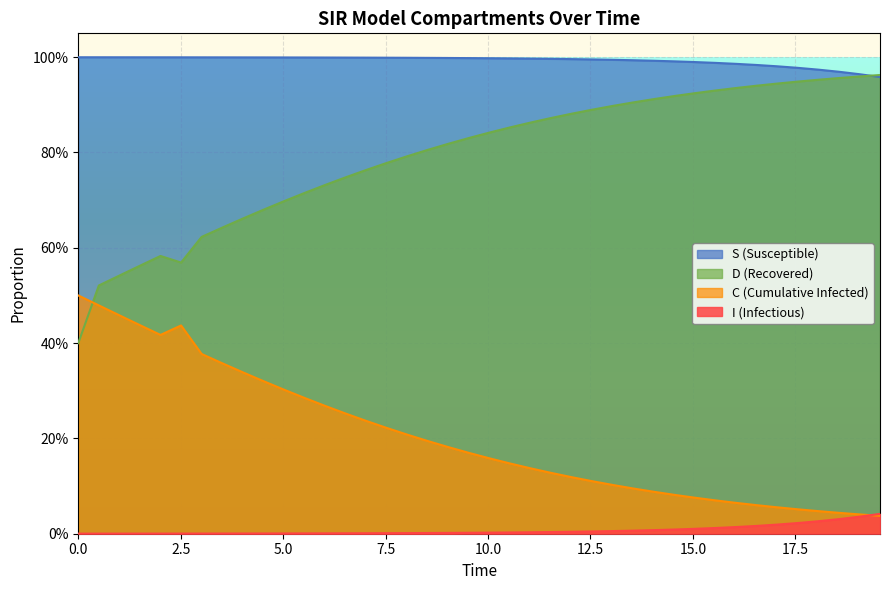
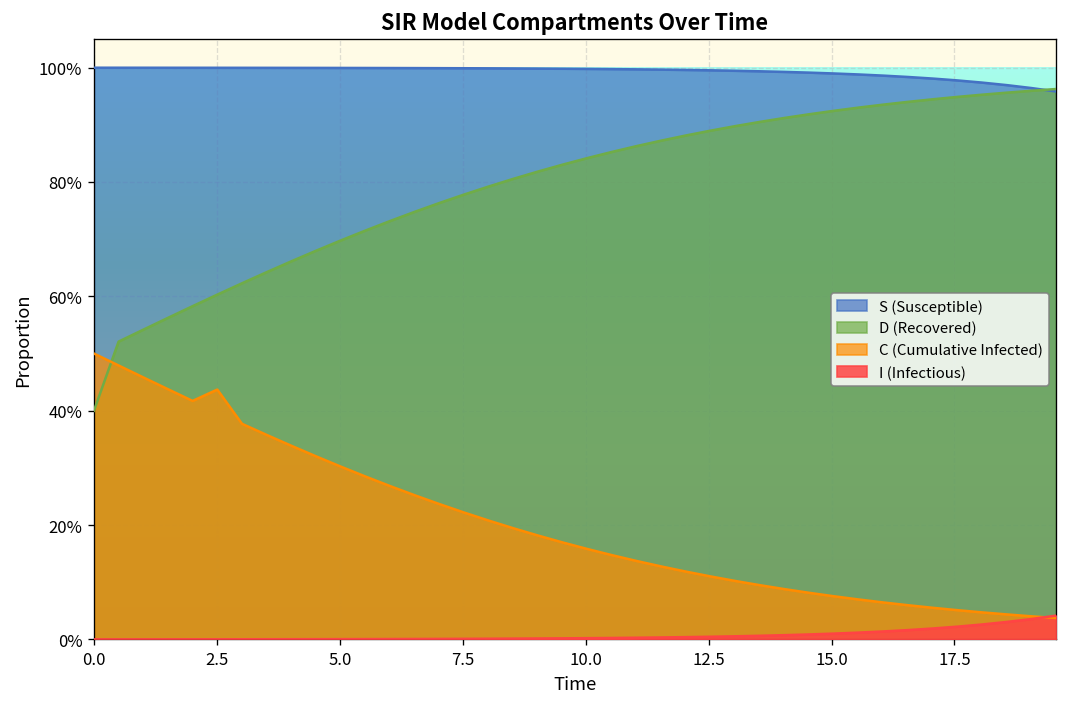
  {
    "S (Susceptible)": {
      "0.0": "100%",
      "2.5": "100%"
    },
    "D (Recovered)": {
      "0.0": "40%",
-     "2.5": "57%"
+     "2.5": "60%"
    },
    "C (Cumulative Infected)": {
      "0.0": "50%",
      "2.5": "44%"
    },
    "I (Infectious)": {
      "0.0": "0%",
      "2.5": "0%"
    }
  }
